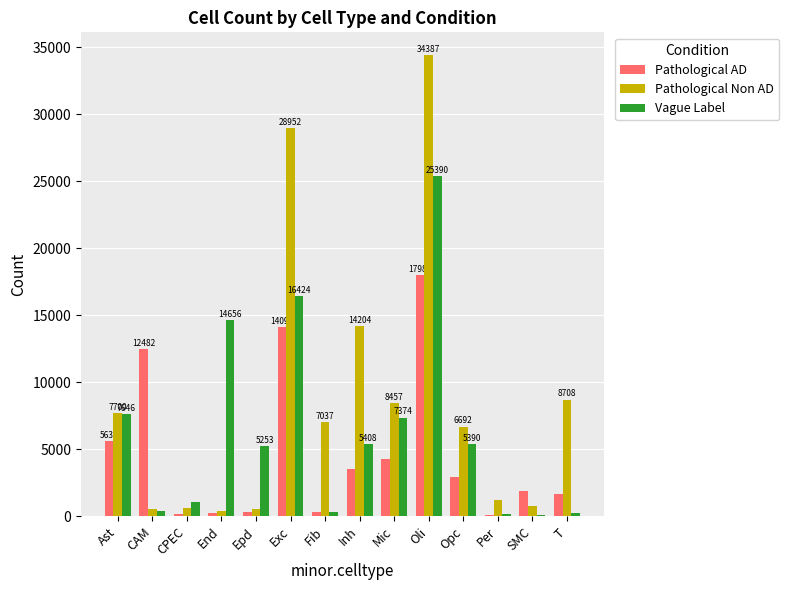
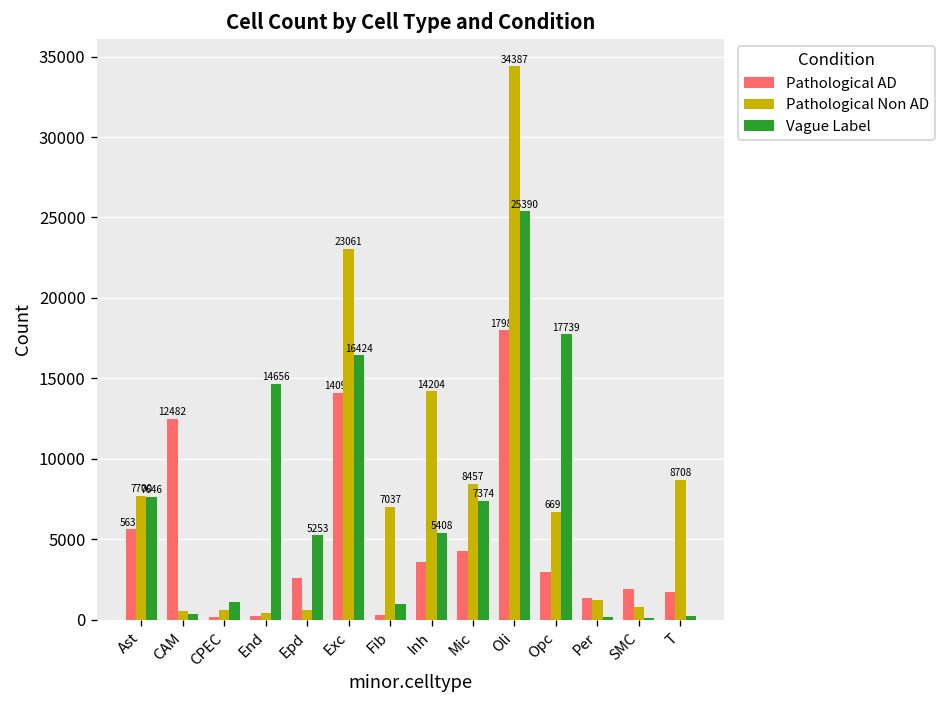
  {
    "Pathological AD": {
      "End": 200,
-     "Epd": 300,
+     "Epd": 2600,
      "Fib": 300,
      "Inh": 3600,
      "Mic": 4300,
      "Opc": 2900,
-     "Per": 100,
+     "Per": 1400,
      "SMC": 1900,
      "T": 1700
    },
    "Pathological Non AD": {
-     "Exc": 28952,
+     "Exc": 23061,
      "Fib": 7037,
      "Inh": 14204,
      "Mic": 8457,
      "Oli": 34387,
      "Opc": 6692,
      "T": 8708
    },
    "Vague Label": {
      "End": 14656,
      "Epd": 5253,
      "Exc": 16424,
-     "Fib": 300,
+     "Fib": 1000,
      "Inh": 5408,
      "Mic": 7374,
      "Oli": 25390,
-     "Opc": 5390
+     "Opc": 17739
    }
  }
